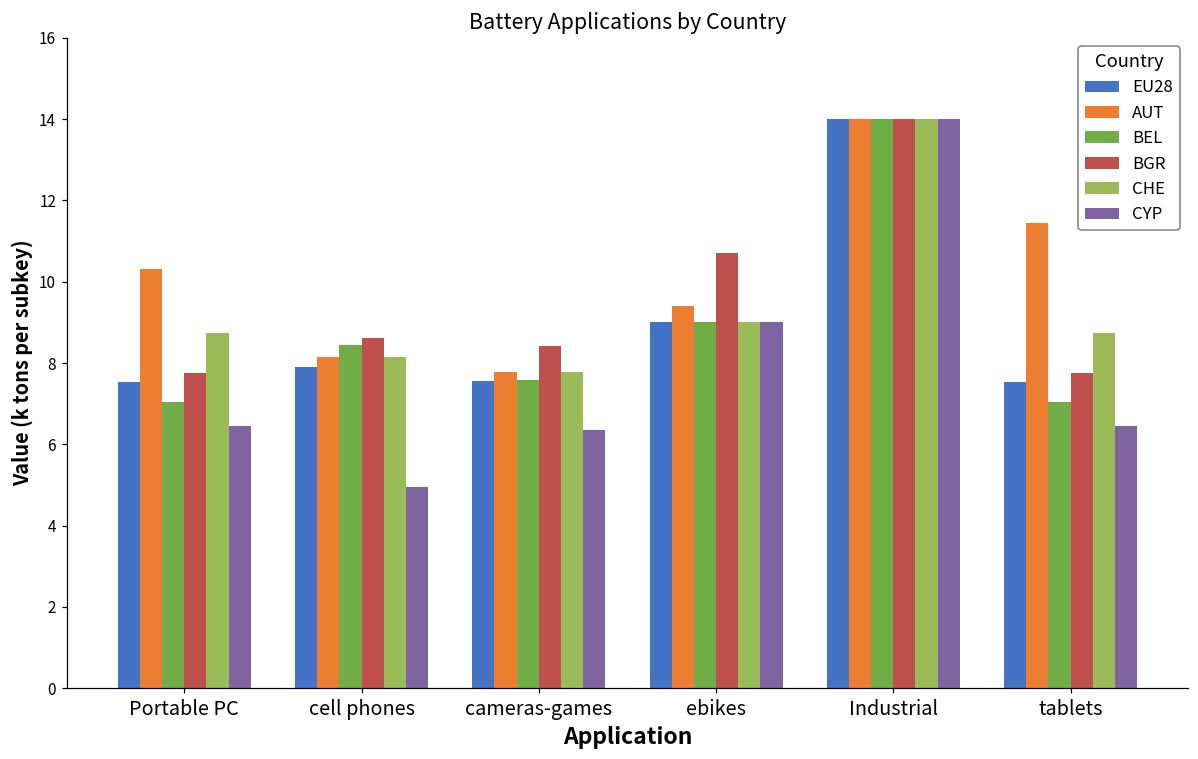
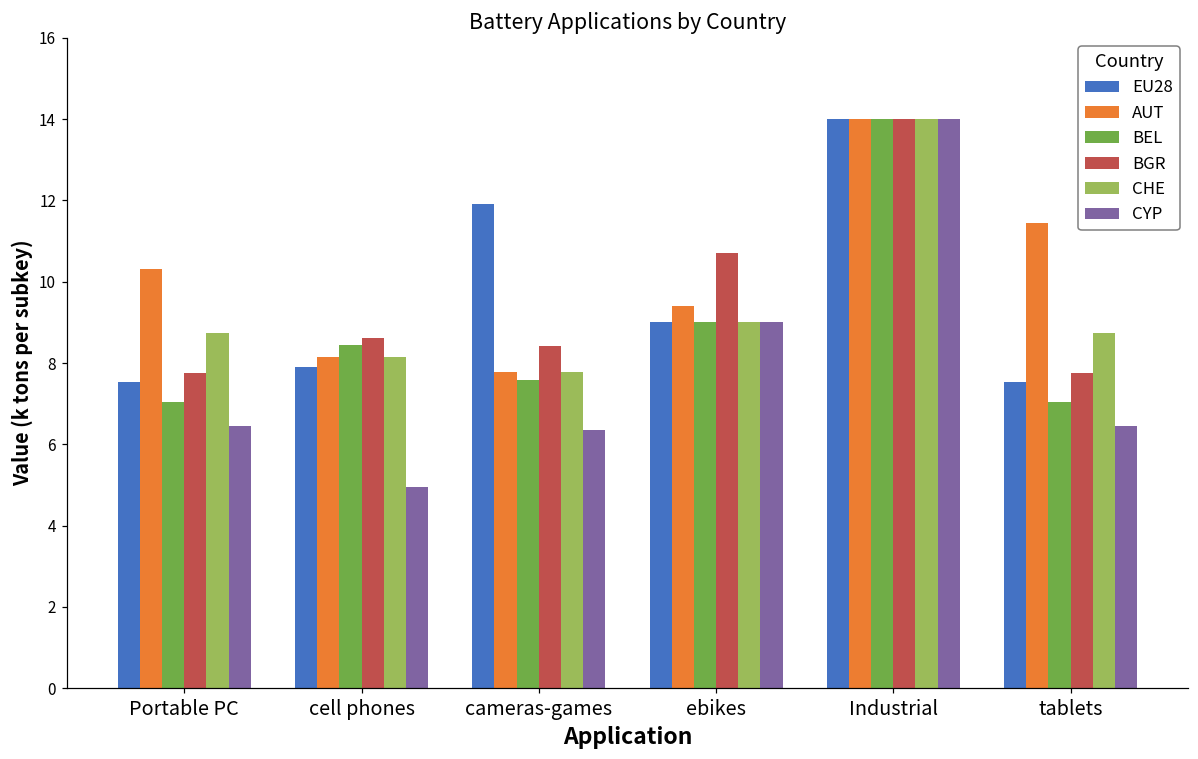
  {
    "EU28": {
      "Portable PC": 7.5,
      "cell phones": 7.9,
-     "cameras-games": 7.6,
+     "cameras-games": 11.9,
      "ebikes": 9.0,
      "Industrial": 14.0,
      "tablets": 7.5
    },
    "AUT": {
      "Portable PC": 10.3,
      "cell phones": 8.1,
      "cameras-games": 7.8,
      "ebikes": 9.4,
      "Industrial": 14.0,
      "tablets": 11.4
    },
    "BGR": {
      "Portable PC": 7.8,
      "cell phones": 8.6,
      "cameras-games": 8.4,
      "ebikes": 10.7,
      "Industrial": 14.0,
      "tablets": 7.8
    },
    "CYP": {
      "Portable PC": 6.4,
      "cell phones": 4.9,
      "cameras-games": 6.4,
      "ebikes": 9.0,
      "Industrial": 14.0,
      "tablets": 6.4
    }
  }
